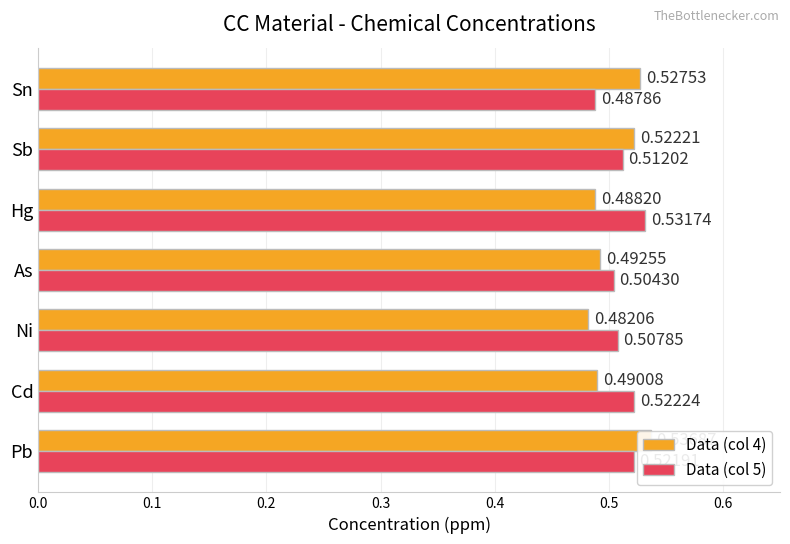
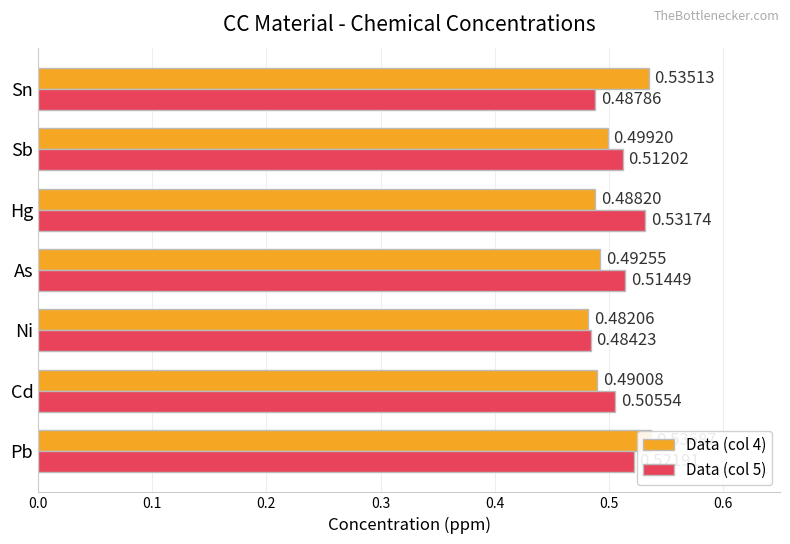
  {
    "Data (col 4)": {
-     "Sn": 0.52753,
-     "Sb": 0.52221,
+     "Sn": 0.53513,
+     "Sb": 0.49920,
      "Hg": 0.48820,
      "As": 0.49255,
      "Ni": 0.48206,
      "Cd": 0.49008
    },
    "Data (col 5)": {
      "Sn": 0.48786,
      "Sb": 0.51202,
      "Hg": 0.53174,
-     "As": 0.50430,
-     "Ni": 0.50785,
-     "Cd": 0.52224
+     "As": 0.51449,
+     "Ni": 0.48423,
+     "Cd": 0.50554
    }
  }
